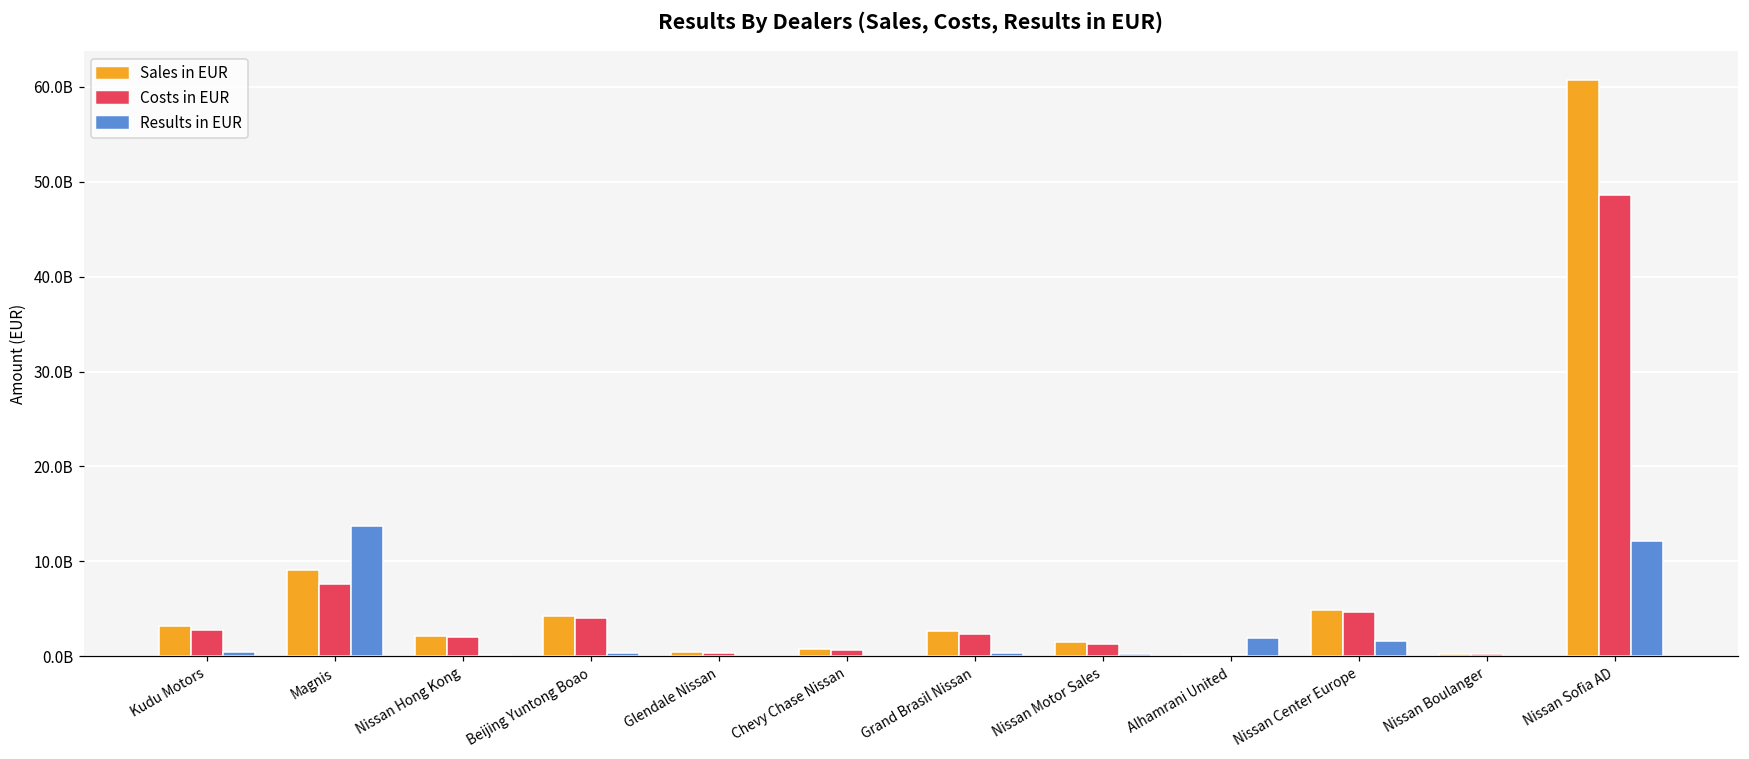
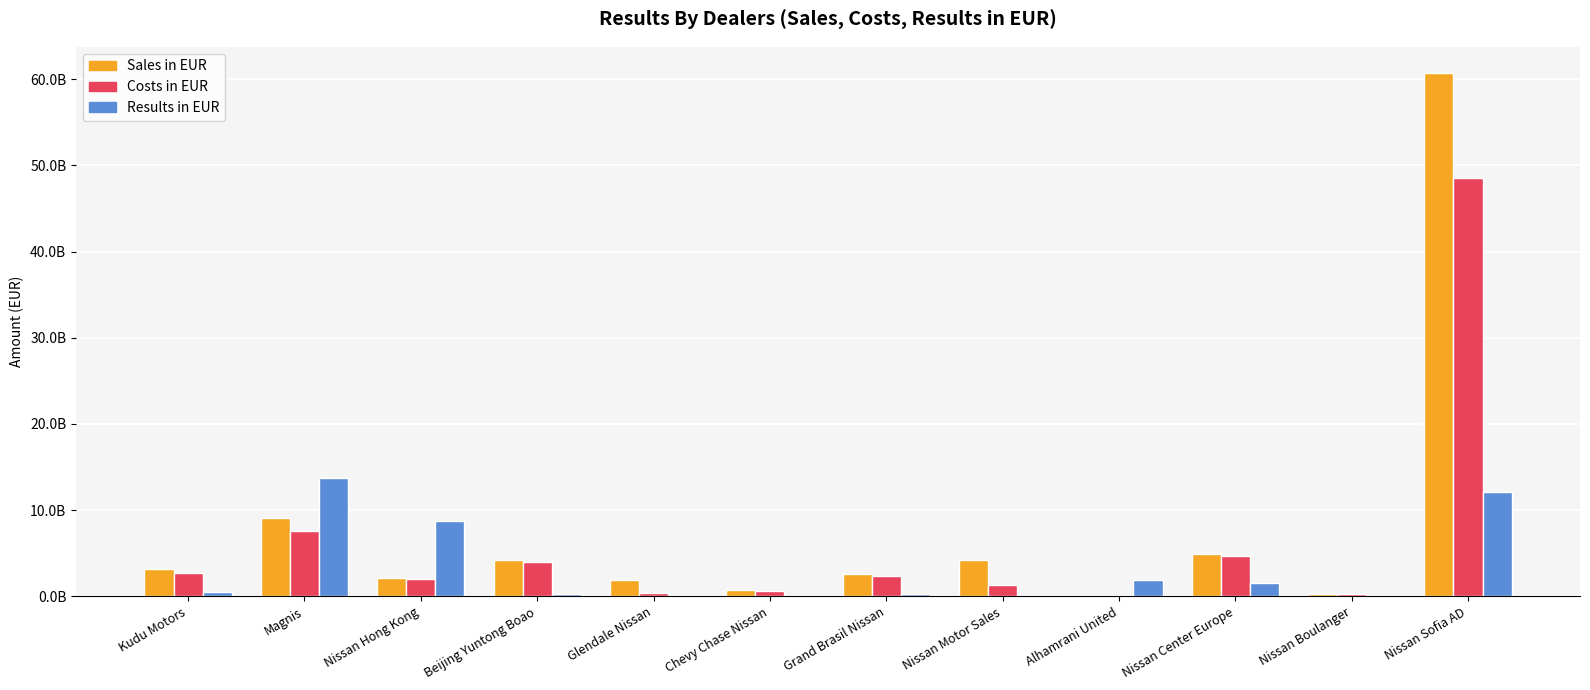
  {
    "Sales in EUR": {
      "Kudu Motors": 3000000000,
      "Magnis": 9000000000,
      "Nissan Hong Kong": 2000000000,
      "Beijing Yuntong Boao": 4000000000,
-     "Glendale Nissan": 0,
+     "Glendale Nissan": 2000000000,
      "Chevy Chase Nissan": 1000000000,
      "Grand Brasil Nissan": 3000000000,
-     "Nissan Motor Sales": 1000000000,
+     "Nissan Motor Sales": 4000000000,
      "Nissan Center Europe": 5000000000,
      "Nissan Sofia AD": 61000000000
    },
    "Costs in EUR": {
      "Kudu Motors": 3000000000,
      "Magnis": 8000000000,
      "Nissan Hong Kong": 2000000000,
      "Beijing Yuntong Boao": 4000000000,
      "Glendale Nissan": 0,
      "Chevy Chase Nissan": 1000000000,
      "Grand Brasil Nissan": 2000000000,
      "Nissan Motor Sales": 1000000000,
      "Nissan Center Europe": 5000000000,
      "Nissan Sofia AD": 49000000000
    },
    "Results in EUR": {
      "Kudu Motors": 0,
      "Magnis": 14000000000,
-     "Nissan Hong Kong": 0,
+     "Nissan Hong Kong": 9000000000,
      "Beijing Yuntong Boao": 0,
      "Grand Brasil Nissan": 0,
      "Alhamrani United": 2000000000,
      "Nissan Center Europe": 2000000000,
      "Nissan Sofia AD": 12000000000
    }
  }
